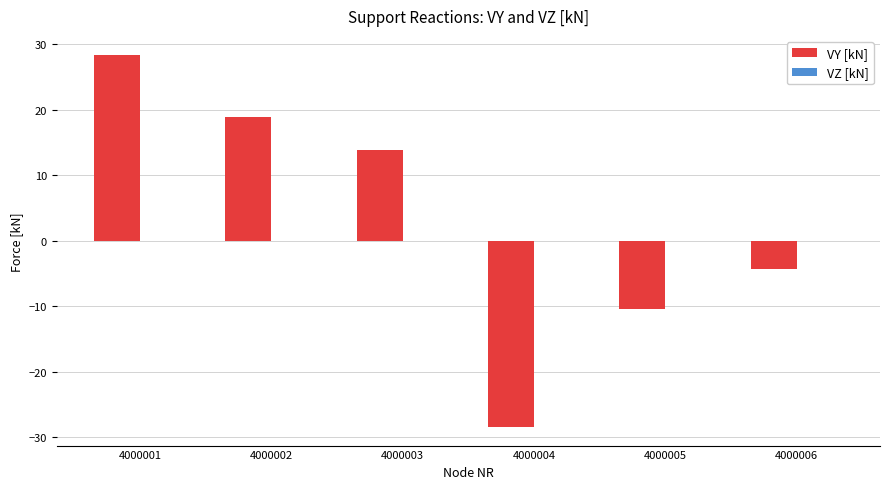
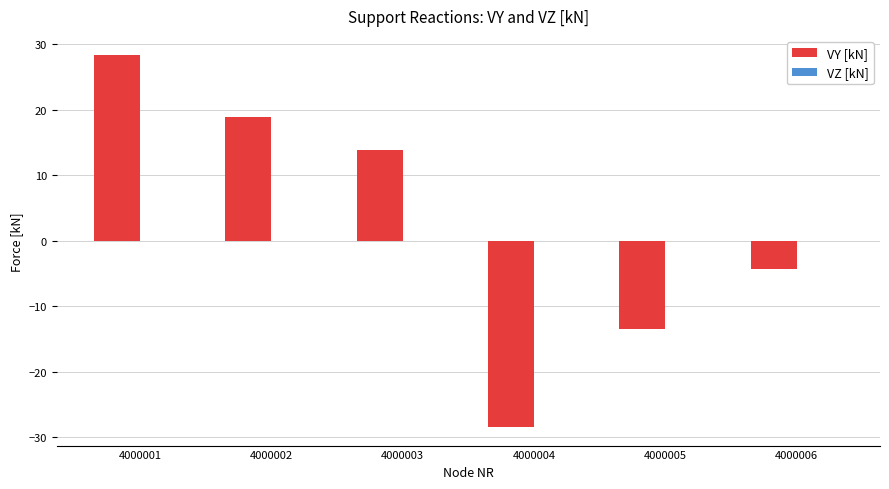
  {
    "VY [kN]": {
      "4000001": 28,
      "4000002": 19,
      "4000003": 14,
      "4000004": -28,
-     "4000005": -10,
+     "4000005": -13,
      "4000006": -4
    },
    "VZ [kN]": {
      "4000001": 0,
      "4000002": 0,
      "4000003": 0,
      "4000004": 0,
      "4000005": 0,
      "4000006": 0
    }
  }
